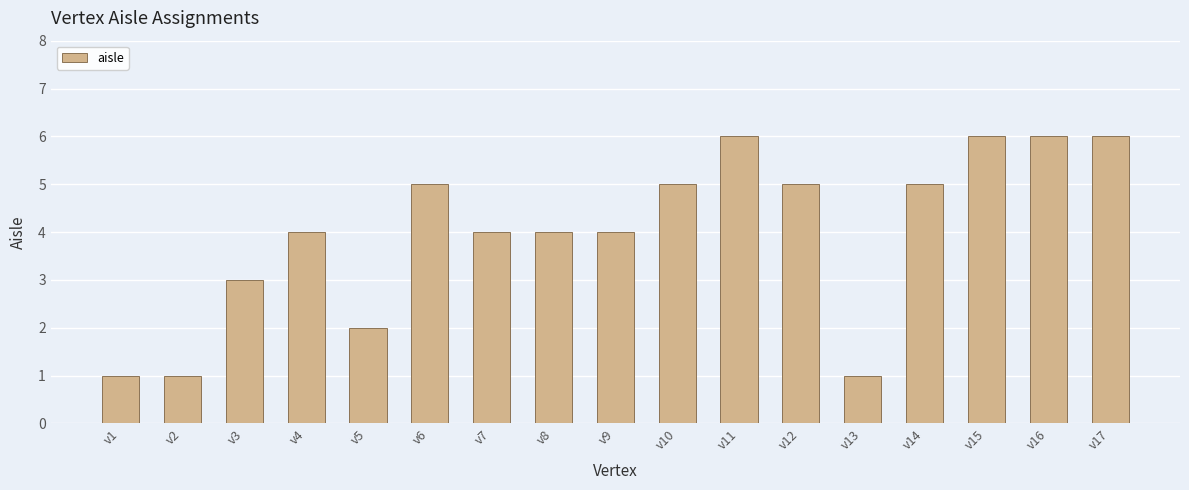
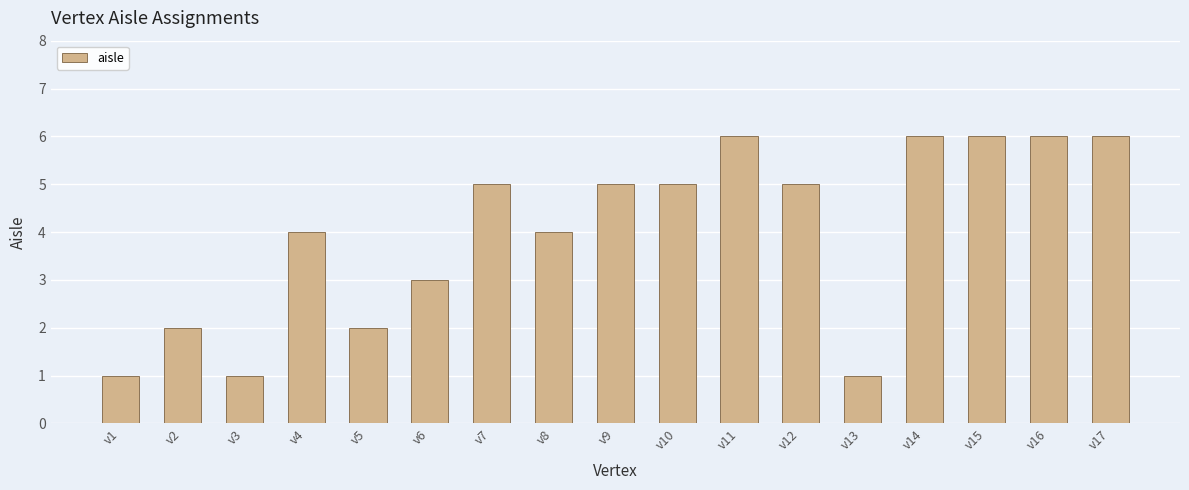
  {
    "v1": 1,
-   "v2": 1,
-   "v3": 3,
+   "v2": 2,
+   "v3": 1,
    "v4": 4,
    "v5": 2,
-   "v6": 5,
-   "v7": 4,
+   "v6": 3,
+   "v7": 5,
    "v8": 4,
-   "v9": 4,
+   "v9": 5,
    "v10": 5,
    "v11": 6,
    "v12": 5,
    "v13": 1,
-   "v14": 5,
+   "v14": 6,
    "v15": 6,
    "v16": 6,
    "v17": 6
  }
